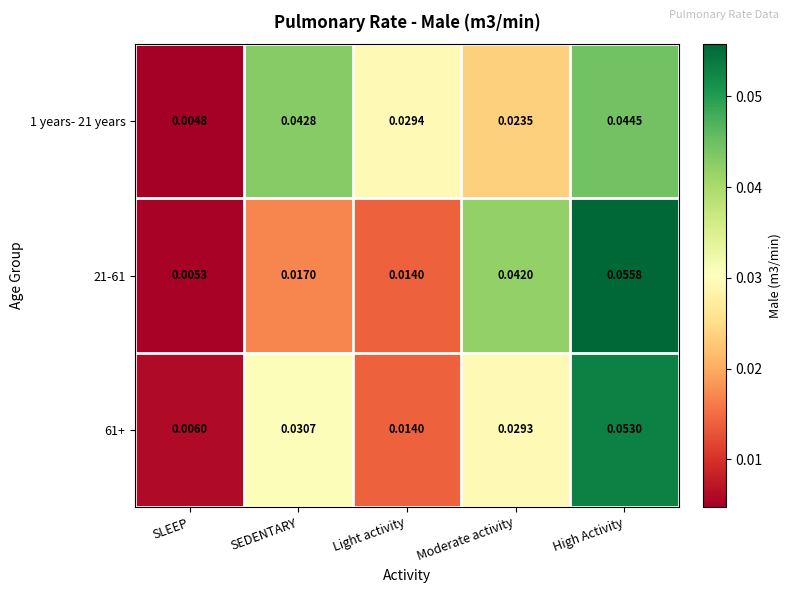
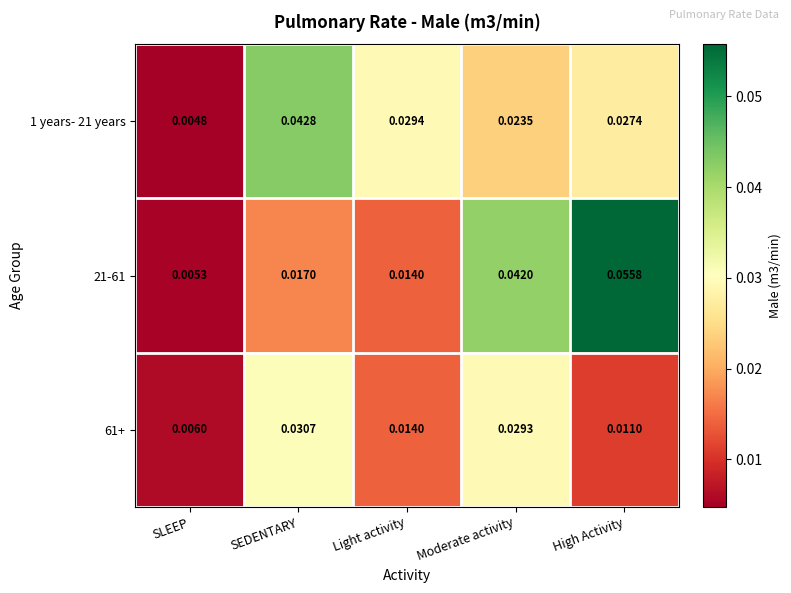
  {
    "1 years- 21 years": {
      "SLEEP": 0.0048,
      "SEDENTARY": 0.0428,
      "Light activity": 0.0294,
      "Moderate activity": 0.0235,
-     "High Activity": 0.0445
+     "High Activity": 0.0274
    },
    "21-61": {
      "SLEEP": 0.0053,
      "SEDENTARY": 0.0170,
      "Light activity": 0.0140,
      "Moderate activity": 0.0420,
      "High Activity": 0.0558
    },
    "61+": {
      "SLEEP": 0.0060,
      "SEDENTARY": 0.0307,
      "Light activity": 0.0140,
      "Moderate activity": 0.0293,
-     "High Activity": 0.0530
+     "High Activity": 0.0110
    }
  }
